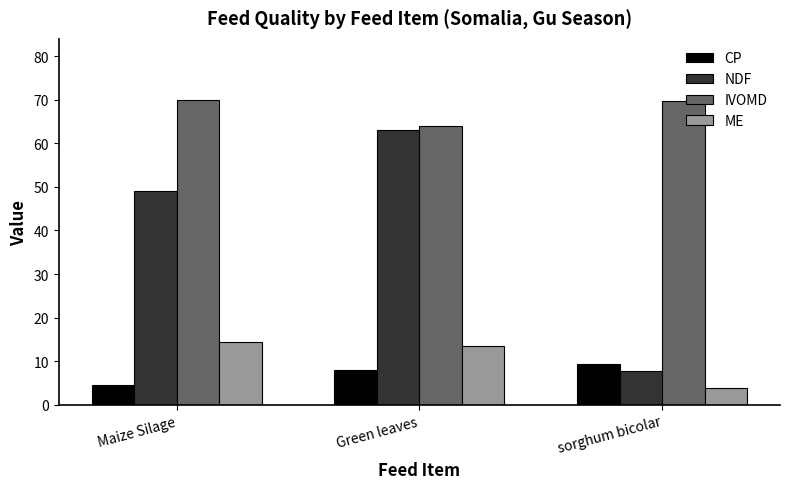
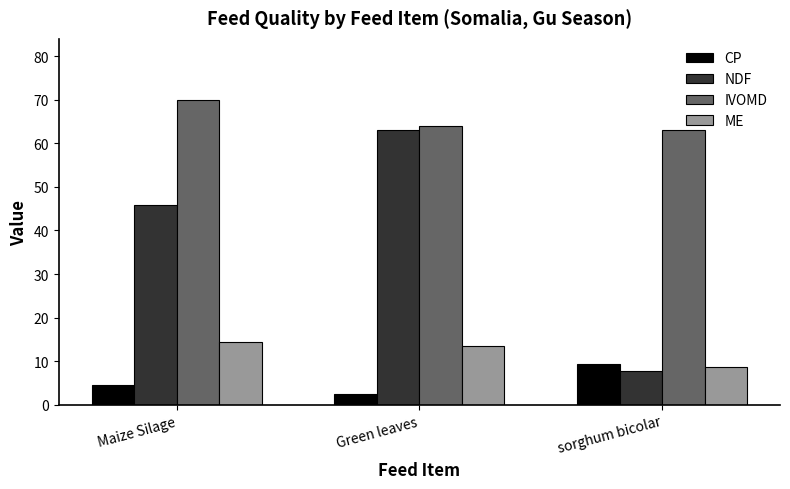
  {
    "CP": {
      "Maize Silage": 5,
-     "Green leaves": 8,
+     "Green leaves": 3,
      "sorghum bicolar": 9
    },
    "NDF": {
-     "Maize Silage": 49,
+     "Maize Silage": 46,
      "Green leaves": 63,
      "sorghum bicolar": 8
    },
    "IVOMD": {
      "Maize Silage": 70,
      "Green leaves": 64,
-     "sorghum bicolar": 70
+     "sorghum bicolar": 63
    },
    "ME": {
      "Maize Silage": 15,
      "Green leaves": 14,
-     "sorghum bicolar": 4
+     "sorghum bicolar": 9
    }
  }
